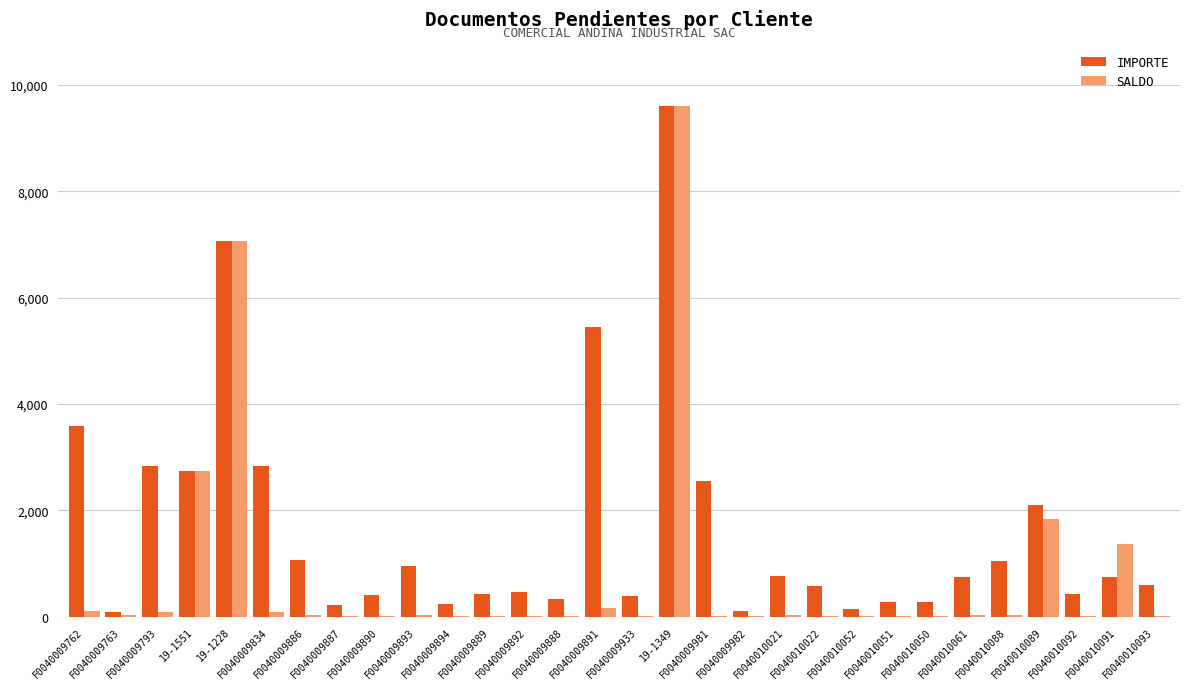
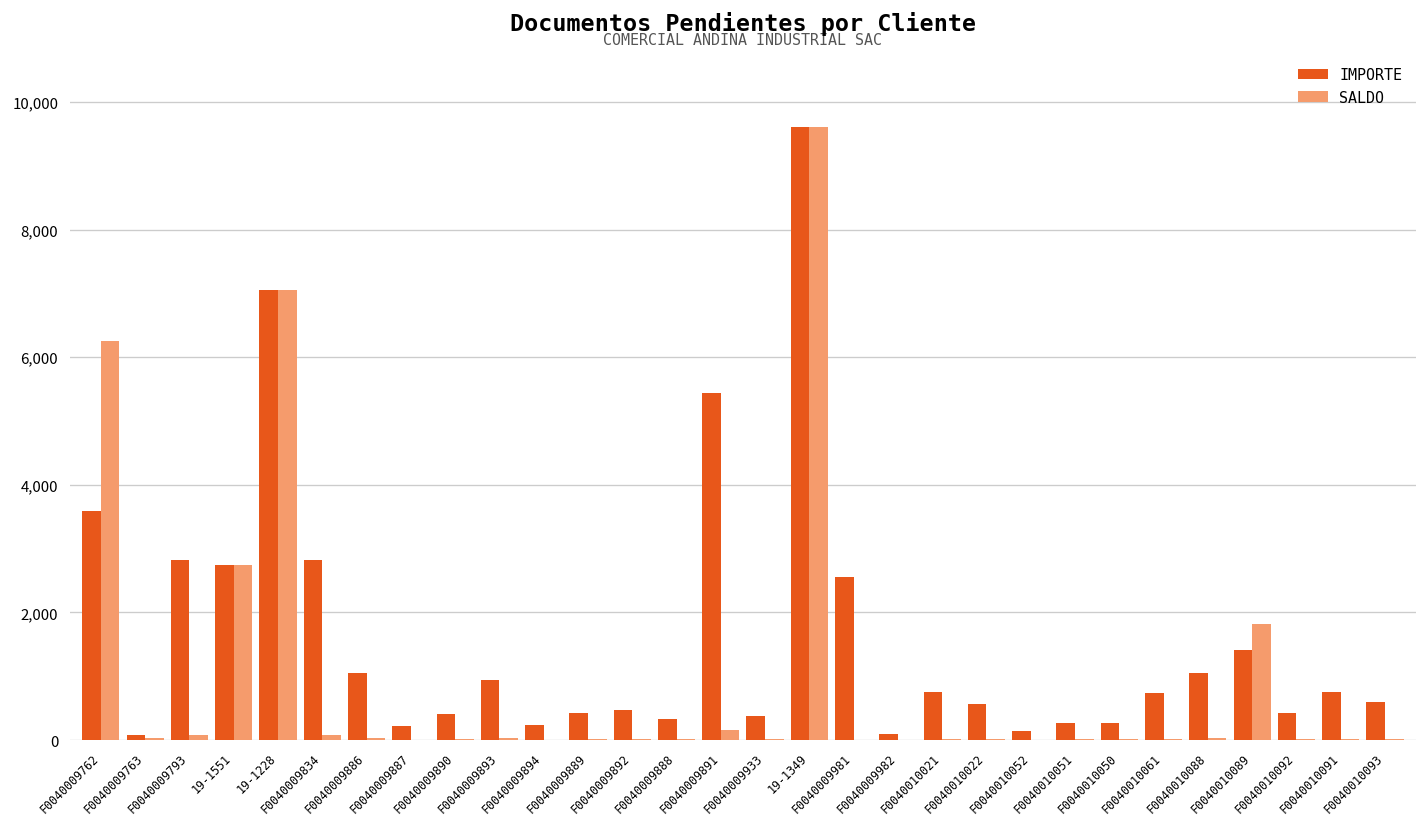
  {
    "IMPORTE": {
      "F0040009762": "3,600",
      "F0040009763": "100",
      "F0040009793": "2,800",
      "19-1551": "2,700",
      "19-1228": "7,100",
      "F0040009834": "2,800",
      "F0040009886": "1,100",
      "F0040009887": "200",
      "F0040009890": "400",
      "F0040009893": "900",
      "F0040009894": "200",
      "F0040009889": "400",
      "F0040009892": "500",
      "F0040009888": "300",
      "F0040009891": "5,400",
      "F0040009933": "400",
      "19-1349": "9,600",
      "F0040009981": "2,600",
      "F0040009982": "100",
      "F0040010021": "800",
      "F0040010022": "600",
      "F0040010052": "100",
      "F0040010051": "300",
      "F0040010050": "300",
      "F0040010061": "700",
      "F0040010088": "1,000",
-     "F0040010089": "2,100",
+     "F0040010089": "1,400",
      "F0040010092": "400",
      "F0040010091": "700",
      "F0040010093": "600"
    },
    "SALDO": {
-     "F0040009762": "100",
+     "F0040009762": "6,300",
      "F0040009793": "100",
      "19-1551": "2,700",
      "19-1228": "7,100",
      "F0040009834": "100",
      "F0040009891": "200",
      "19-1349": "9,600",
      "F0040010089": "1,800",
-     "F0040010091": "1,400"
+     "F0040010091": "0"
    }
  }
